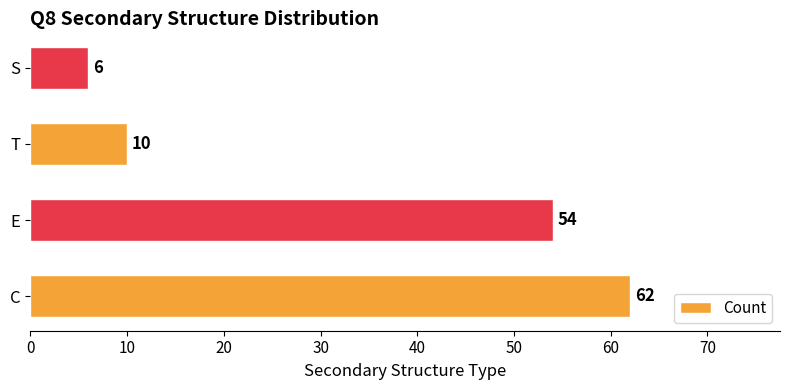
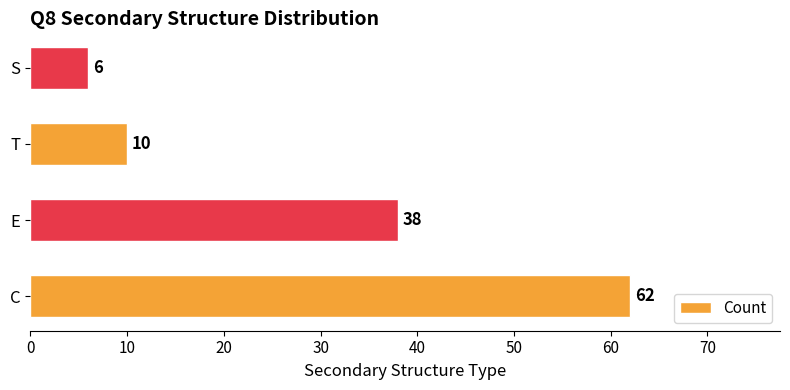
  {
    "S": 6,
    "T": 10,
-   "E": 54,
+   "E": 38,
    "C": 62
  }
